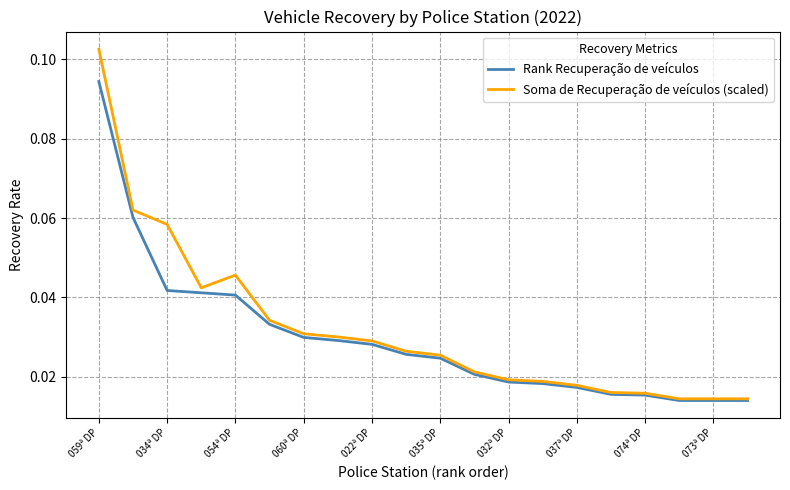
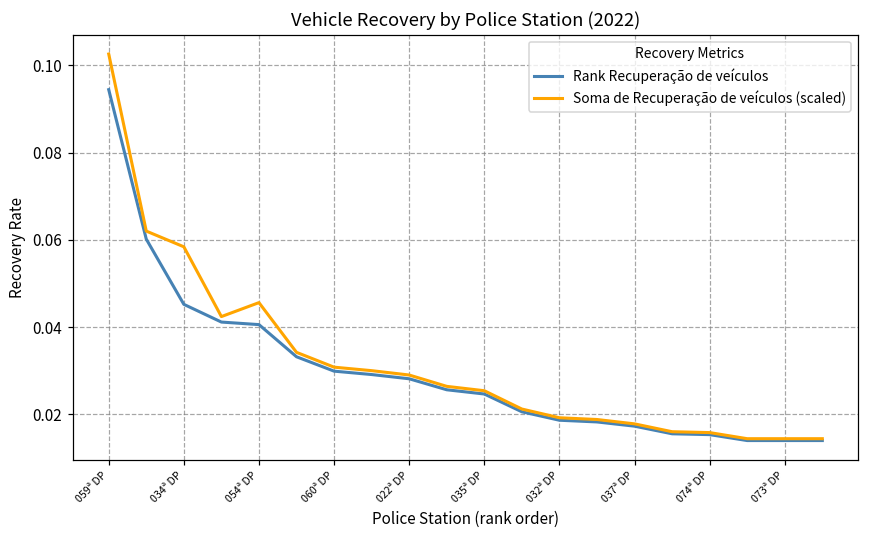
  {
    "Rank Recuperação de veículos": {
      "059ª DP": 0.094,
-     "034ª DP": 0.042,
+     "034ª DP": 0.045,
      "054ª DP": 0.041,
      "060ª DP": 0.030,
      "022ª DP": 0.028,
      "035ª DP": 0.025
    },
    "Soma de Recuperação de veículos (scaled)": {
      "059ª DP": 0.103,
      "034ª DP": 0.058,
      "054ª DP": 0.046,
      "060ª DP": 0.031,
      "022ª DP": 0.029,
      "035ª DP": 0.025
    }
  }
